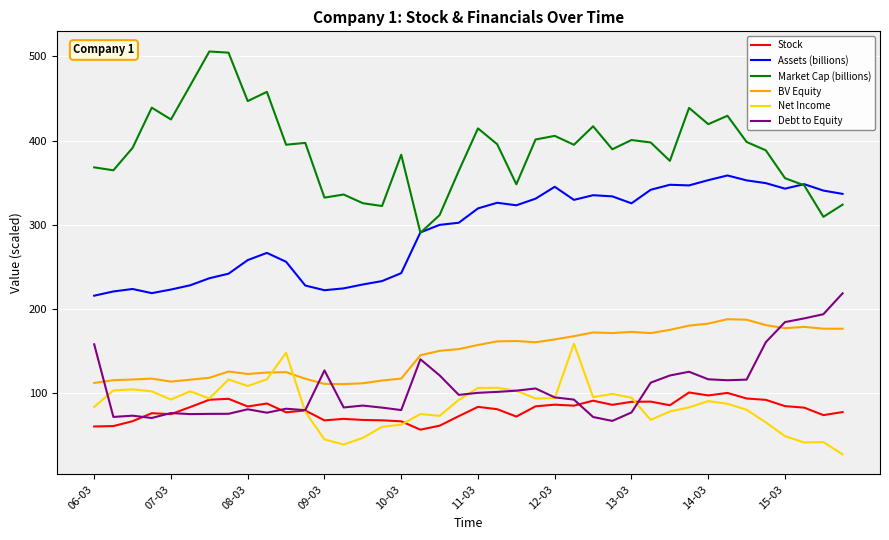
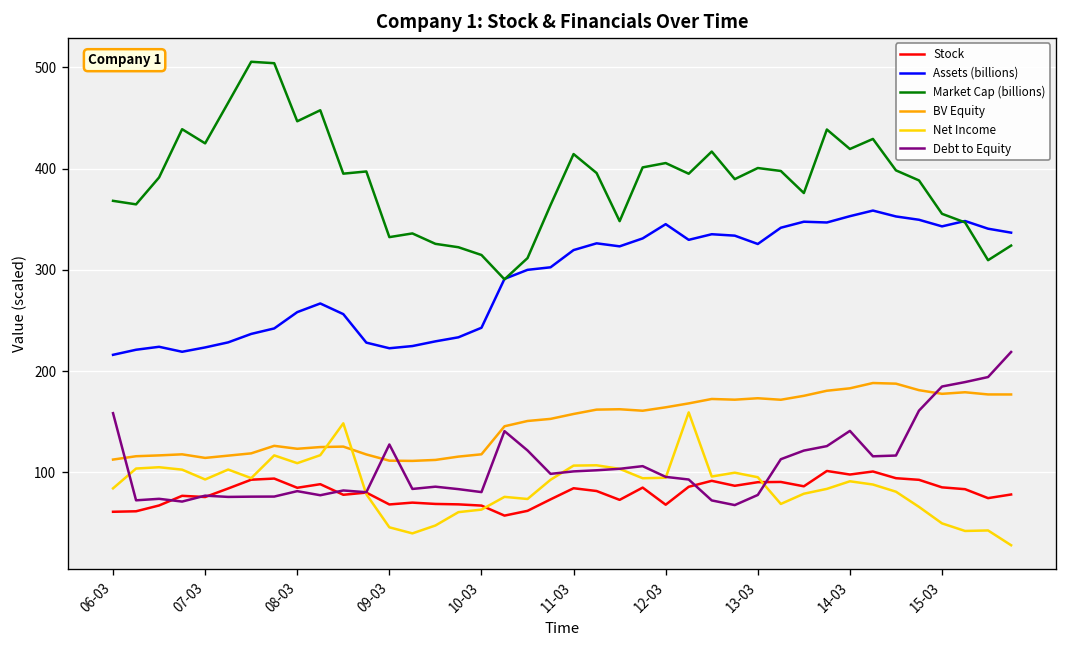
  {
    "Stock": {
      "06-03": 60,
      "08-03": 80,
      "09-03": 70,
      "10-03": 70,
      "11-03": 80,
-     "12-03": 90,
+     "12-03": 70,
      "13-03": 90,
      "14-03": 100,
      "15-03": 90
    },
    "Assets (billions)": {
      "06-03": 220,
      "07-03": 220,
      "08-03": 260,
      "09-03": 220,
      "10-03": 240,
      "11-03": 320,
      "12-03": 350,
      "13-03": 330,
      "14-03": 350,
      "15-03": 340
    },
    "Market Cap (billions)": {
      "06-03": 370,
      "07-03": 430,
      "08-03": 450,
      "09-03": 330,
-     "10-03": 380,
+     "10-03": 310,
      "11-03": 410,
      "12-03": 410,
      "13-03": 400,
      "14-03": 420,
      "15-03": 360
    },
    "Debt to Equity": {
      "06-03": 160,
      "08-03": 80,
      "09-03": 130,
      "10-03": 80,
      "11-03": 100,
      "13-03": 80,
-     "14-03": 120,
+     "14-03": 140,
      "15-03": 180
    }
  }
